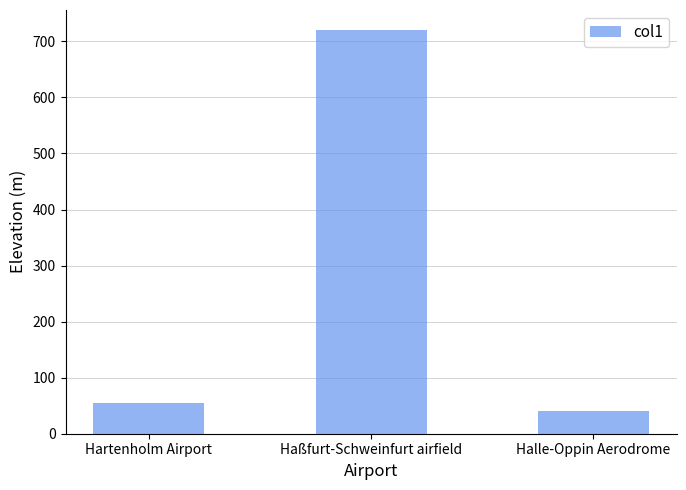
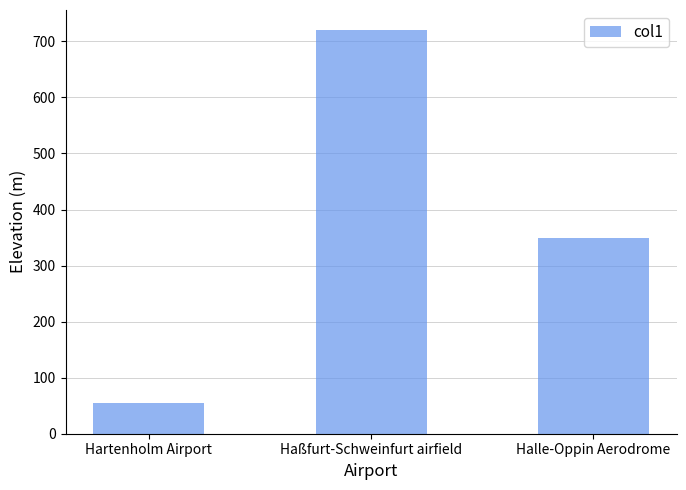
  {
    "Hartenholm Airport": 60,
    "Haßfurt-Schweinfurt airfield": 720,
-   "Halle-Oppin Aerodrome": 40
+   "Halle-Oppin Aerodrome": 350
  }
